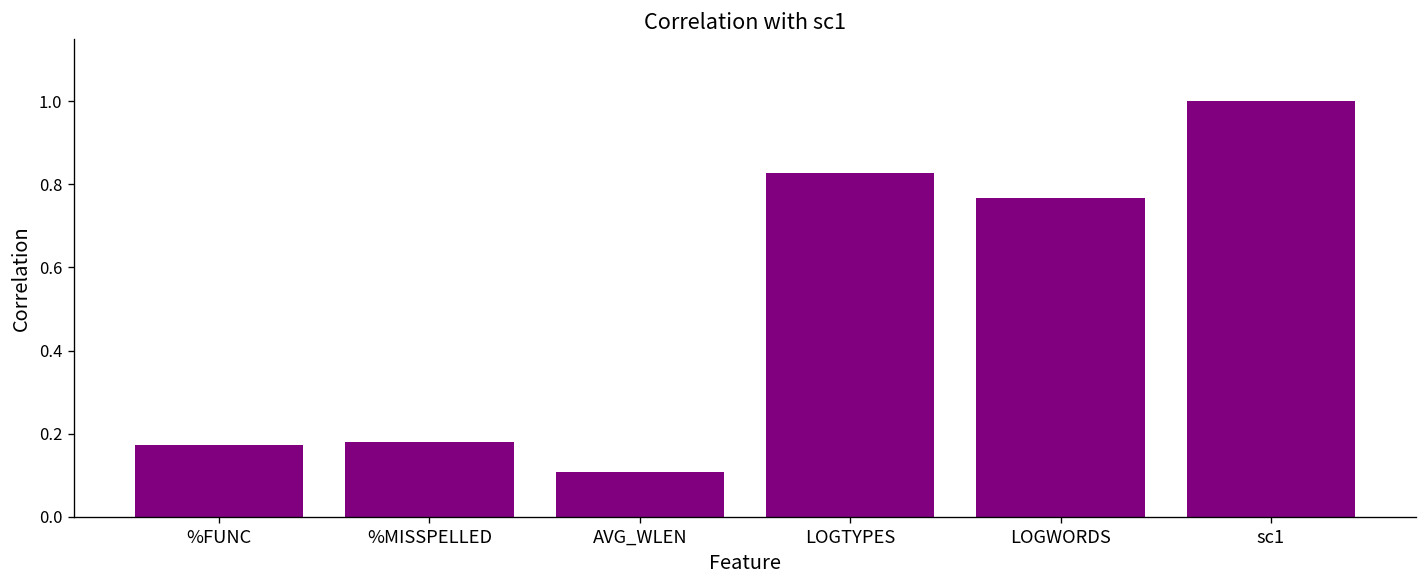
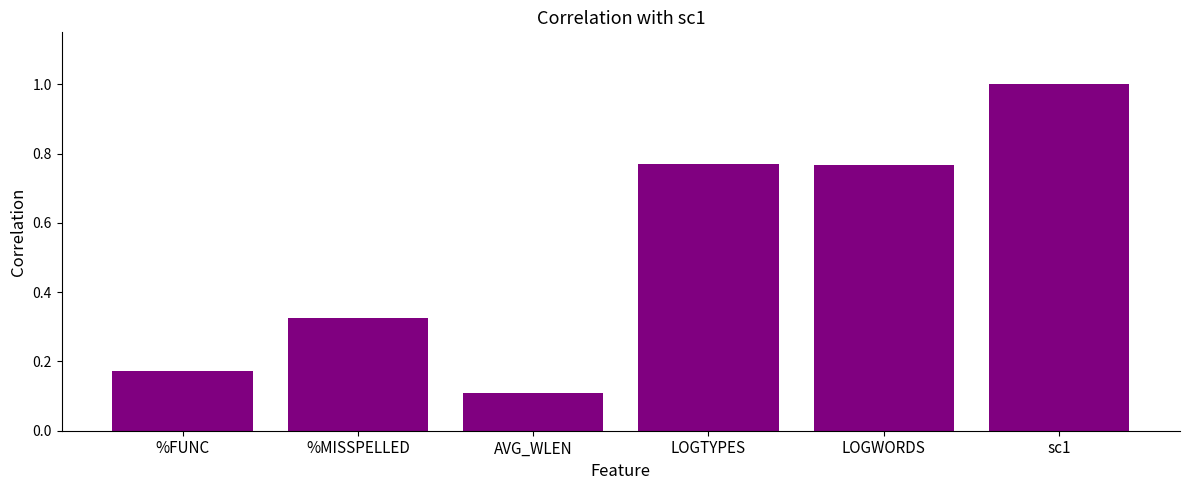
  {
    "%FUNC": 0.17,
-   "%MISSPELLED": 0.18,
+   "%MISSPELLED": 0.33,
    "AVG_WLEN": 0.11,
-   "LOGTYPES": 0.83,
+   "LOGTYPES": 0.77,
    "LOGWORDS": 0.77,
    "sc1": 1.00
  }
